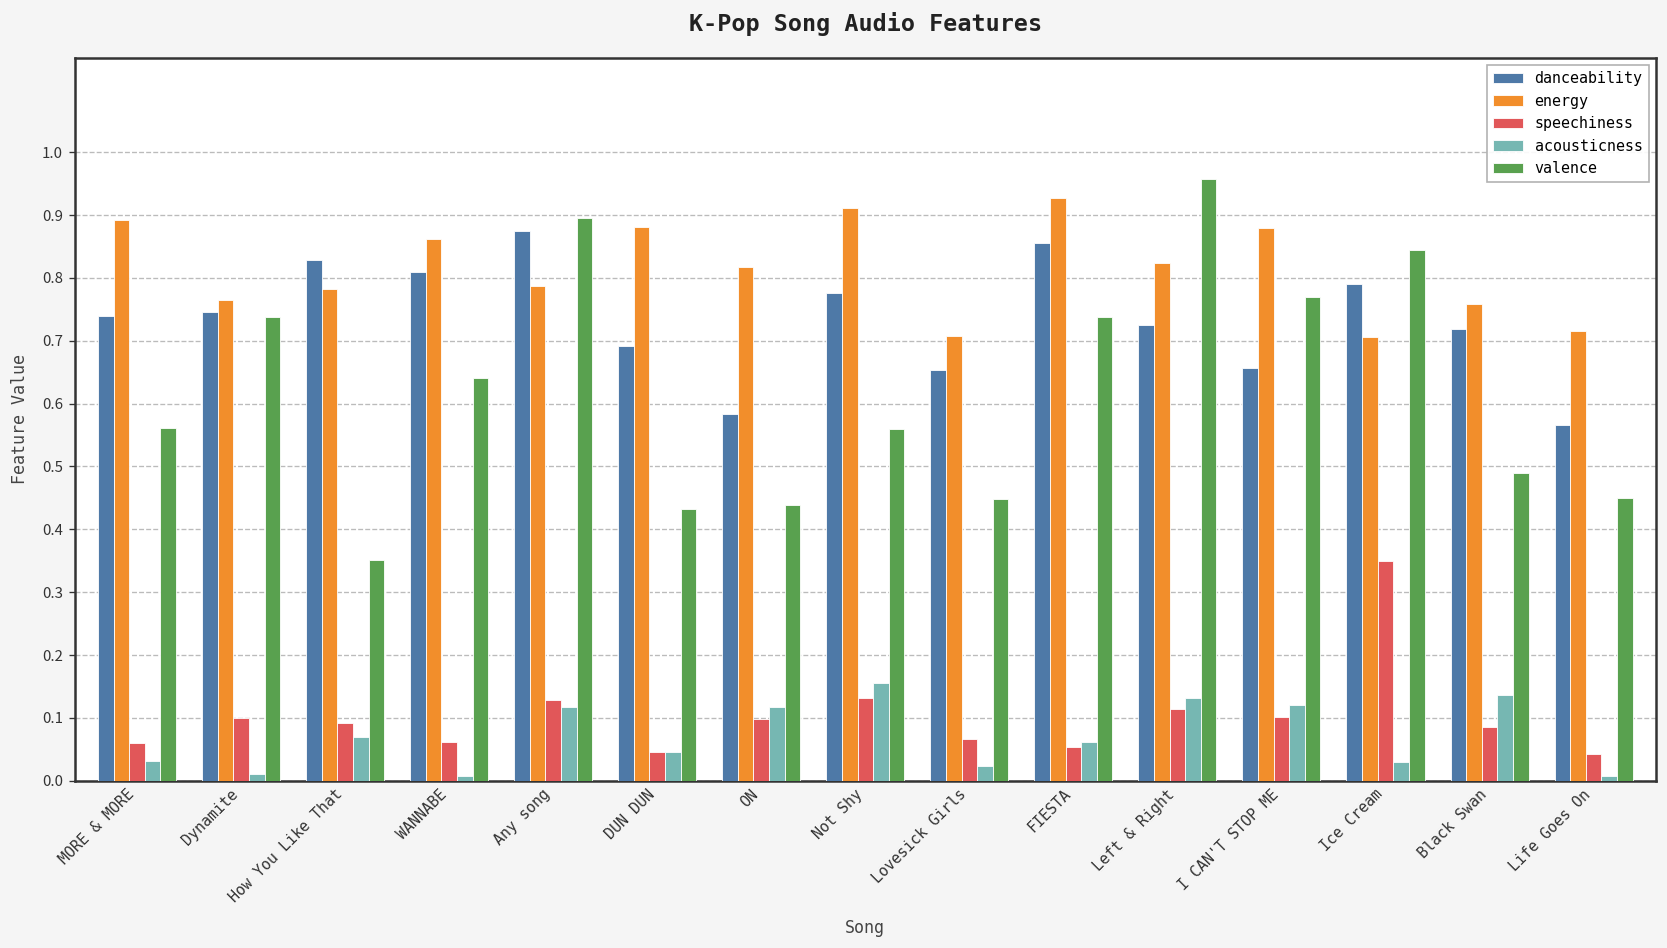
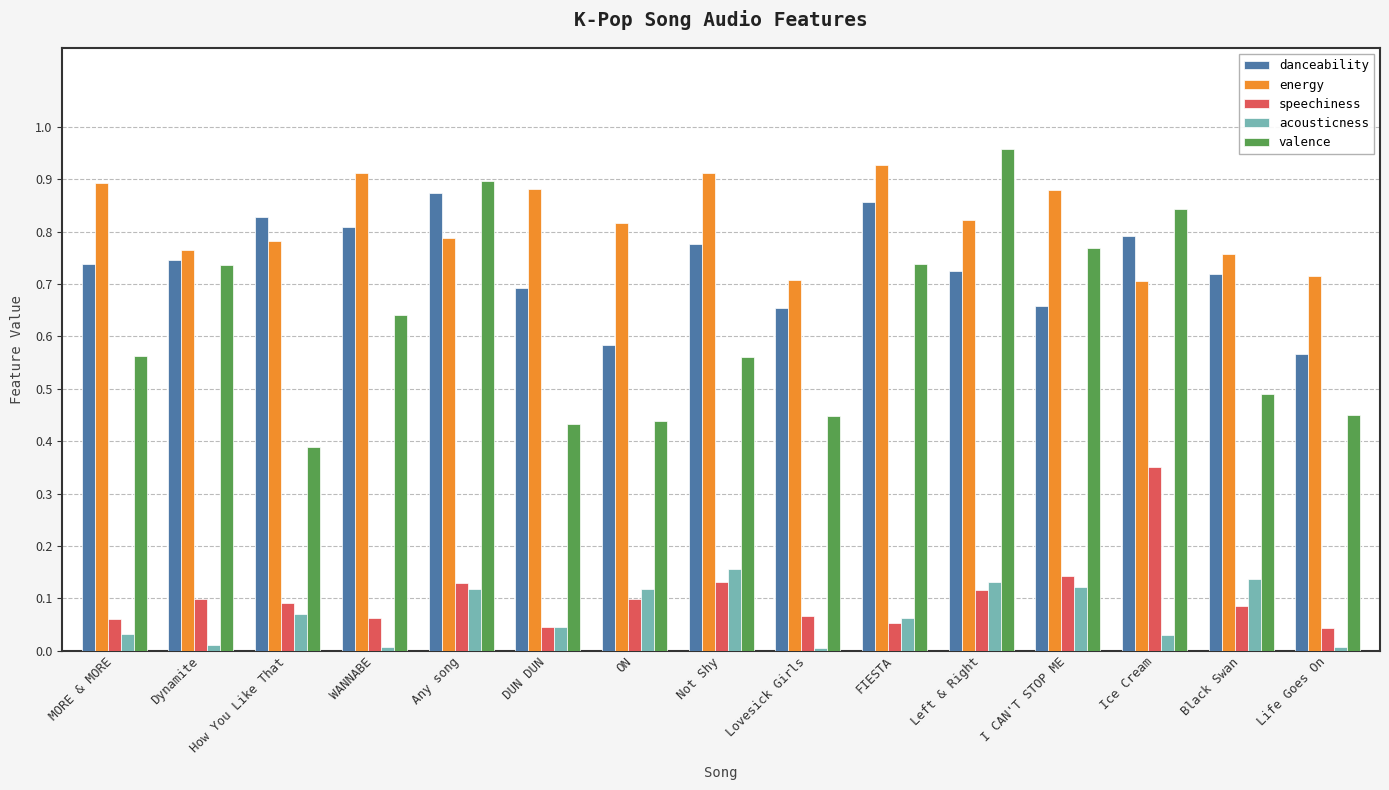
  {
    "danceability": {
      "MORE & MORE": 0.74,
      "Dynamite": 0.75,
      "How You Like That": 0.83,
      "WANNABE": 0.81,
      "Any song": 0.87,
      "DUN DUN": 0.69,
      "ON": 0.58,
      "Not Shy": 0.78,
      "Lovesick Girls": 0.65,
      "FIESTA": 0.86,
      "Left & Right": 0.73,
      "I CAN'T STOP ME": 0.66,
      "Ice Cream": 0.79,
      "Black Swan": 0.72,
      "Life Goes On": 0.57
    },
    "energy": {
      "MORE & MORE": 0.89,
      "Dynamite": 0.77,
      "How You Like That": 0.78,
-     "WANNABE": 0.86,
+     "WANNABE": 0.91,
      "Any song": 0.79,
      "DUN DUN": 0.88,
      "ON": 0.82,
      "Not Shy": 0.91,
      "Lovesick Girls": 0.71,
      "FIESTA": 0.93,
      "Left & Right": 0.82,
      "I CAN'T STOP ME": 0.88,
      "Ice Cream": 0.71,
      "Black Swan": 0.76,
      "Life Goes On": 0.72
    },
    "speechiness": {
      "MORE & MORE": 0.06,
      "Dynamite": 0.10,
      "How You Like That": 0.09,
      "WANNABE": 0.06,
      "Any song": 0.13,
      "DUN DUN": 0.05,
      "ON": 0.10,
      "Not Shy": 0.13,
      "Lovesick Girls": 0.07,
      "FIESTA": 0.05,
      "Left & Right": 0.12,
-     "I CAN'T STOP ME": 0.10,
+     "I CAN'T STOP ME": 0.14,
      "Ice Cream": 0.35,
      "Black Swan": 0.09,
      "Life Goes On": 0.04
    },
    "acousticness": {
      "MORE & MORE": 0.03,
      "Dynamite": 0.01,
      "How You Like That": 0.07,
      "WANNABE": 0.01,
      "Any song": 0.12,
      "DUN DUN": 0.05,
      "ON": 0.12,
      "Not Shy": 0.16,
-     "Lovesick Girls": 0.02,
+     "Lovesick Girls": 0.01,
      "FIESTA": 0.06,
      "Left & Right": 0.13,
      "I CAN'T STOP ME": 0.12,
      "Ice Cream": 0.03,
      "Black Swan": 0.14,
      "Life Goes On": 0.01
    },
    "valence": {
      "MORE & MORE": 0.56,
      "Dynamite": 0.74,
-     "How You Like That": 0.35,
+     "How You Like That": 0.39,
      "WANNABE": 0.64,
      "Any song": 0.90,
      "DUN DUN": 0.43,
      "ON": 0.44,
      "Not Shy": 0.56,
      "Lovesick Girls": 0.45,
      "FIESTA": 0.74,
      "Left & Right": 0.96,
      "I CAN'T STOP ME": 0.77,
      "Ice Cream": 0.84,
      "Black Swan": 0.49,
      "Life Goes On": 0.45
    }
  }
